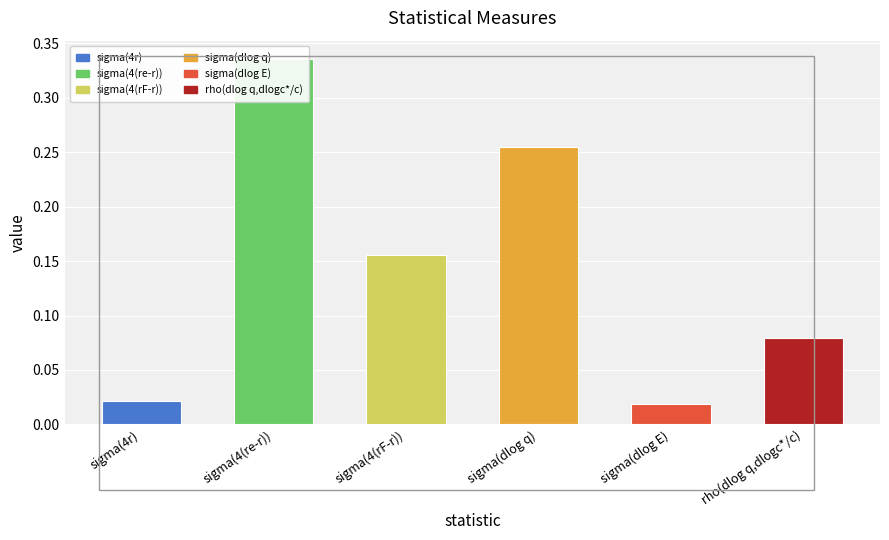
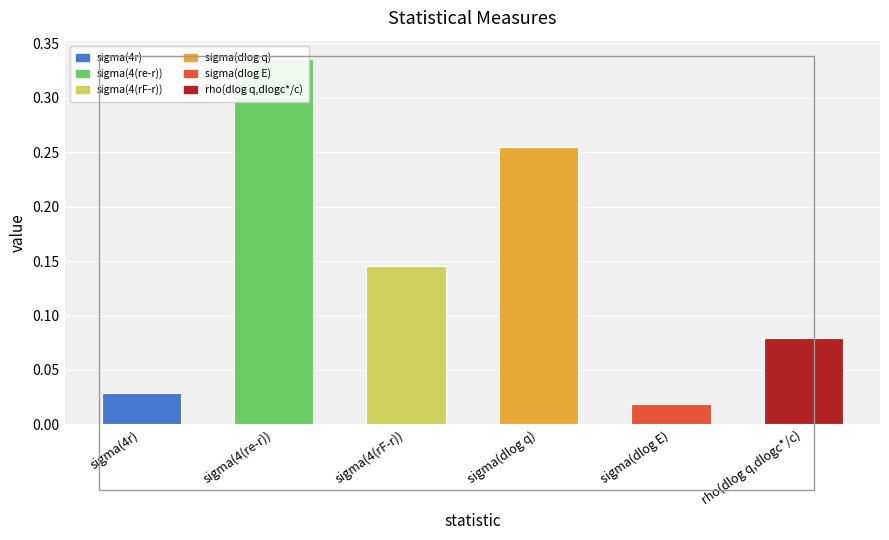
  {
-   "sigma(4r)": 0.021,
-   "sigma(4(rF-r))": 0.155,
+   "sigma(4r)": 0.029,
+   "sigma(4(rF-r))": 0.146,
    "sigma(dlog q)": 0.255,
    "sigma(dlog E)": 0.019,
    "rho(dlog q,dlogc*/c)": 0.079
  }
